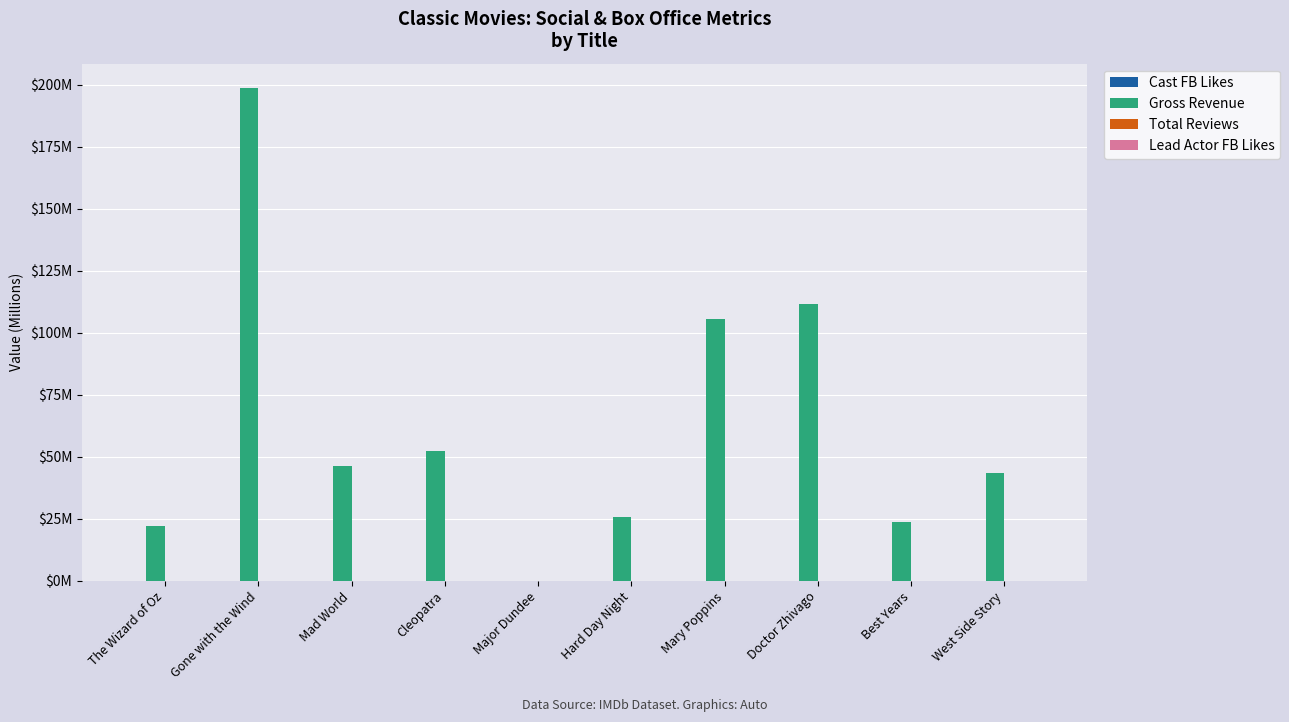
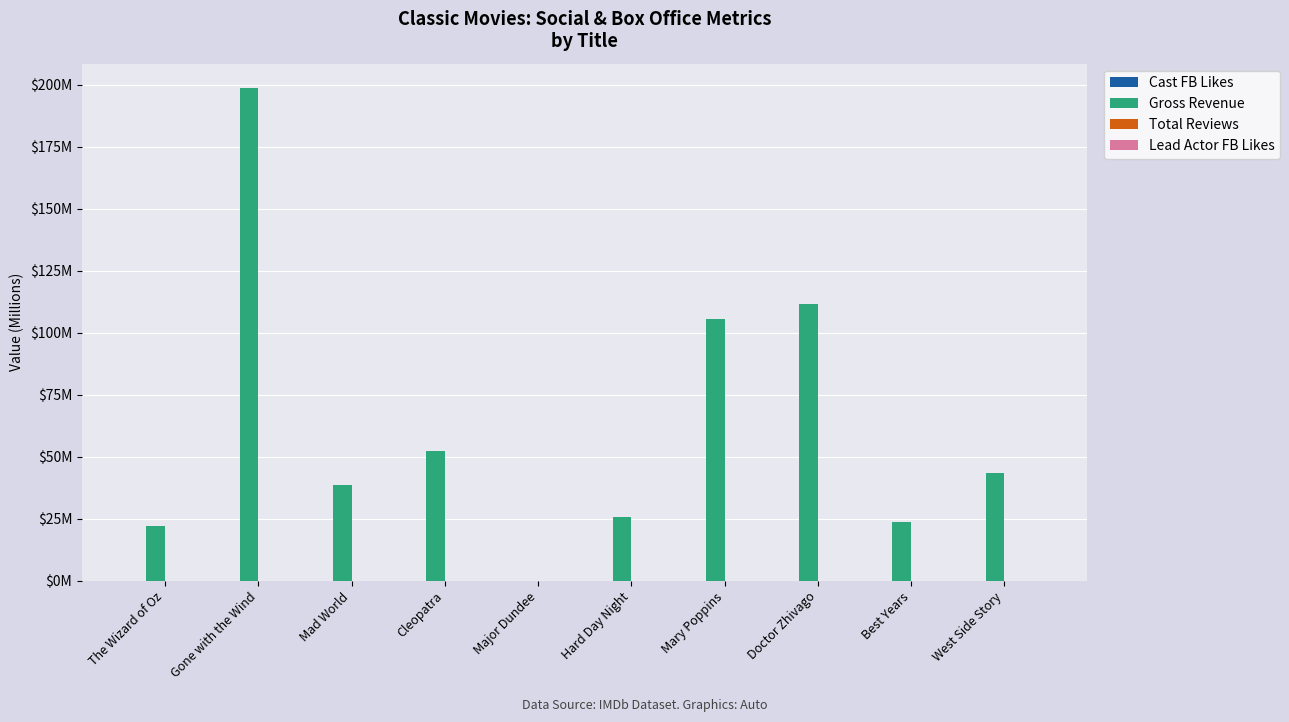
  {
    "Gross Revenue": {
      "The Wizard of Oz": "$22000000",
      "Gone with the Wind": "$199000000",
-     "Mad World": "$46000000",
+     "Mad World": "$39000000",
      "Cleopatra": "$52000000",
      "Hard Day Night": "$26000000",
      "Mary Poppins": "$106000000",
      "Doctor Zhivago": "$112000000",
      "Best Years": "$24000000",
      "West Side Story": "$44000000"
    }
  }
